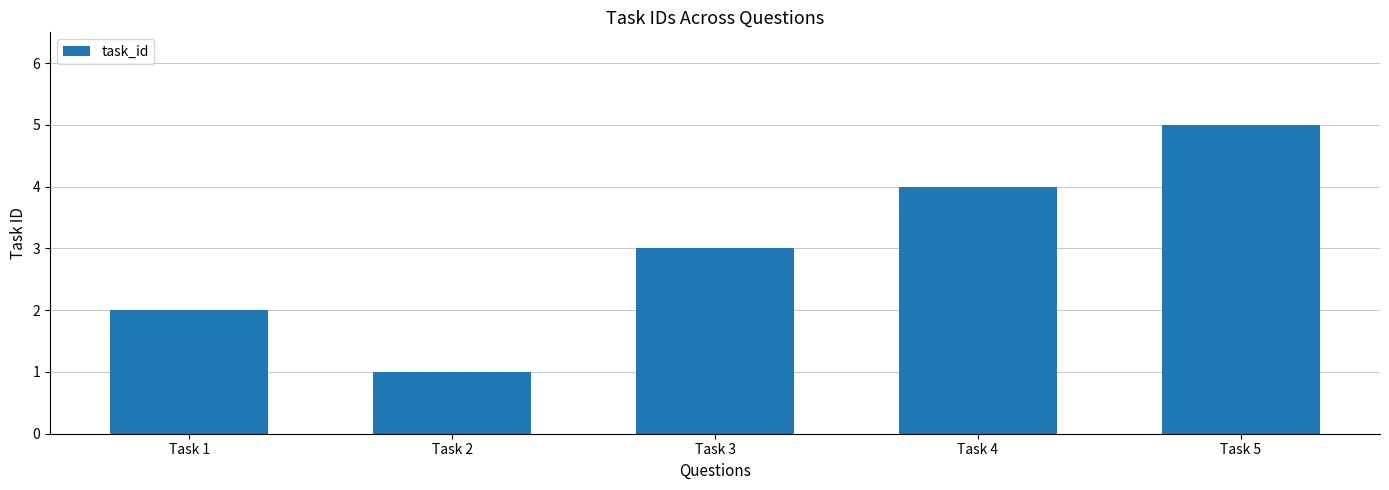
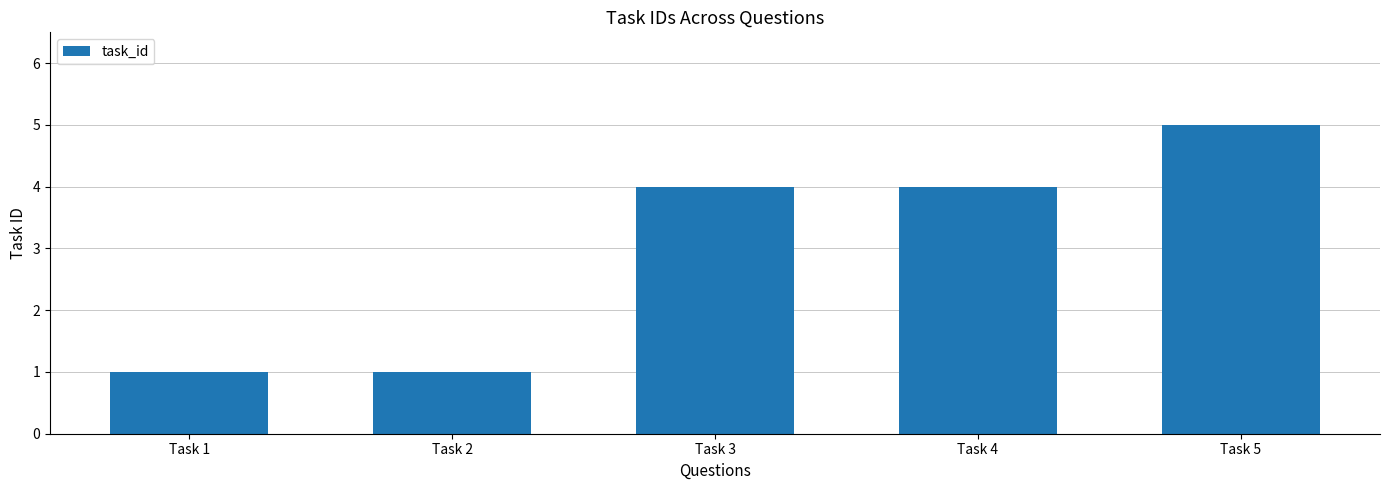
  {
-   "Task 1": 2,
+   "Task 1": 1,
    "Task 2": 1,
-   "Task 3": 3,
+   "Task 3": 4,
    "Task 4": 4,
    "Task 5": 5
  }
